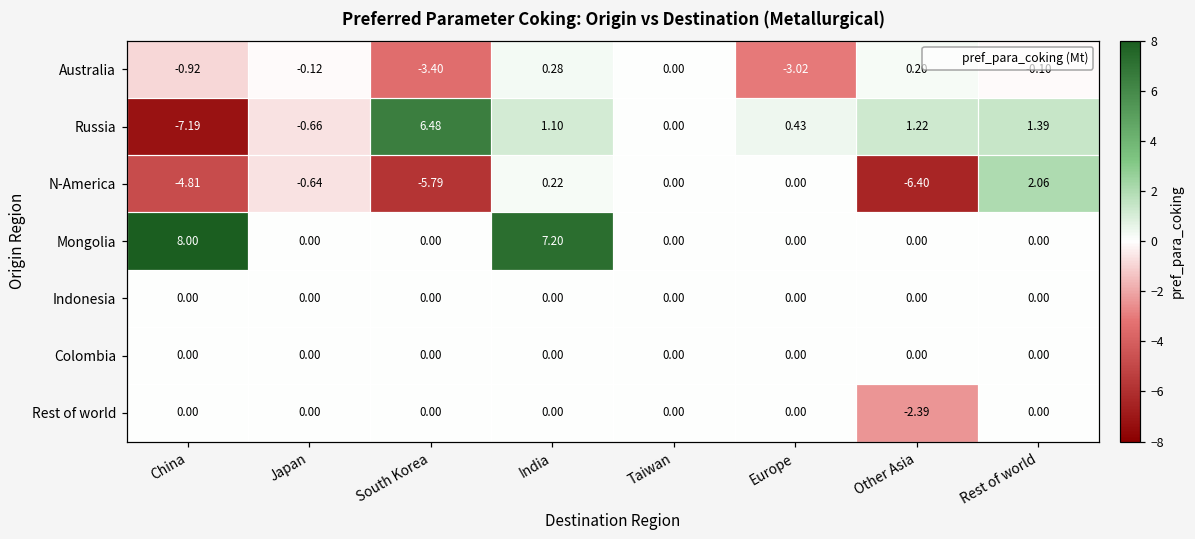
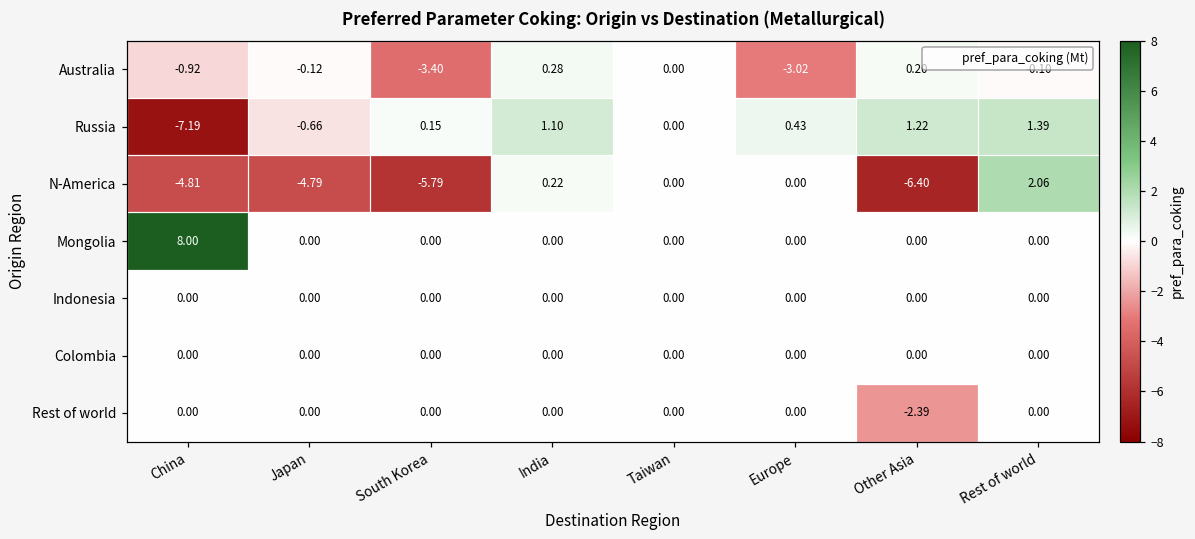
  {
    "Australia": {
      "China": -0.92,
      "Japan": -0.12,
      "South Korea": -3.40,
      "India": 0.28,
      "Taiwan": 0.00,
      "Europe": -3.02
    },
    "Russia": {
      "China": -7.19,
      "Japan": -0.66,
-     "South Korea": 6.48,
+     "South Korea": 0.15,
      "India": 1.10,
      "Taiwan": 0.00,
      "Europe": 0.43,
      "Other Asia": 1.22,
      "Rest of world": 1.39
    },
    "N-America": {
      "China": -4.81,
-     "Japan": -0.64,
+     "Japan": -4.79,
      "South Korea": -5.79,
      "India": 0.22,
      "Taiwan": 0.00,
      "Europe": 0.00,
      "Other Asia": -6.40,
      "Rest of world": 2.06
    },
    "Mongolia": {
      "China": 8.00,
      "Japan": 0.00,
      "South Korea": 0.00,
-     "India": 7.20,
+     "India": 0.00,
      "Taiwan": 0.00,
      "Europe": 0.00,
      "Other Asia": 0.00,
      "Rest of world": 0.00
    },
    "Indonesia": {
      "China": 0.00,
      "Japan": 0.00,
      "South Korea": 0.00,
      "India": 0.00,
      "Taiwan": 0.00,
      "Europe": 0.00,
      "Other Asia": 0.00,
      "Rest of world": 0.00
    },
    "Colombia": {
      "China": 0.00,
      "Japan": 0.00,
      "South Korea": 0.00,
      "India": 0.00,
      "Taiwan": 0.00,
      "Europe": 0.00,
      "Other Asia": 0.00,
      "Rest of world": 0.00
    },
    "Rest of world": {
      "China": 0.00,
      "Japan": 0.00,
      "South Korea": 0.00,
      "India": 0.00,
      "Taiwan": 0.00,
      "Europe": 0.00,
      "Other Asia": -2.39,
      "Rest of world": 0.00
    }
  }
